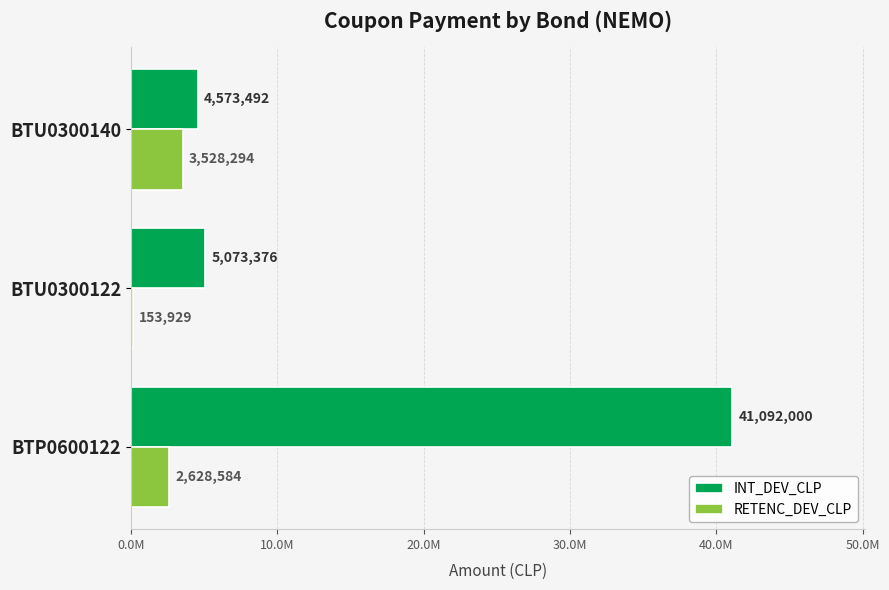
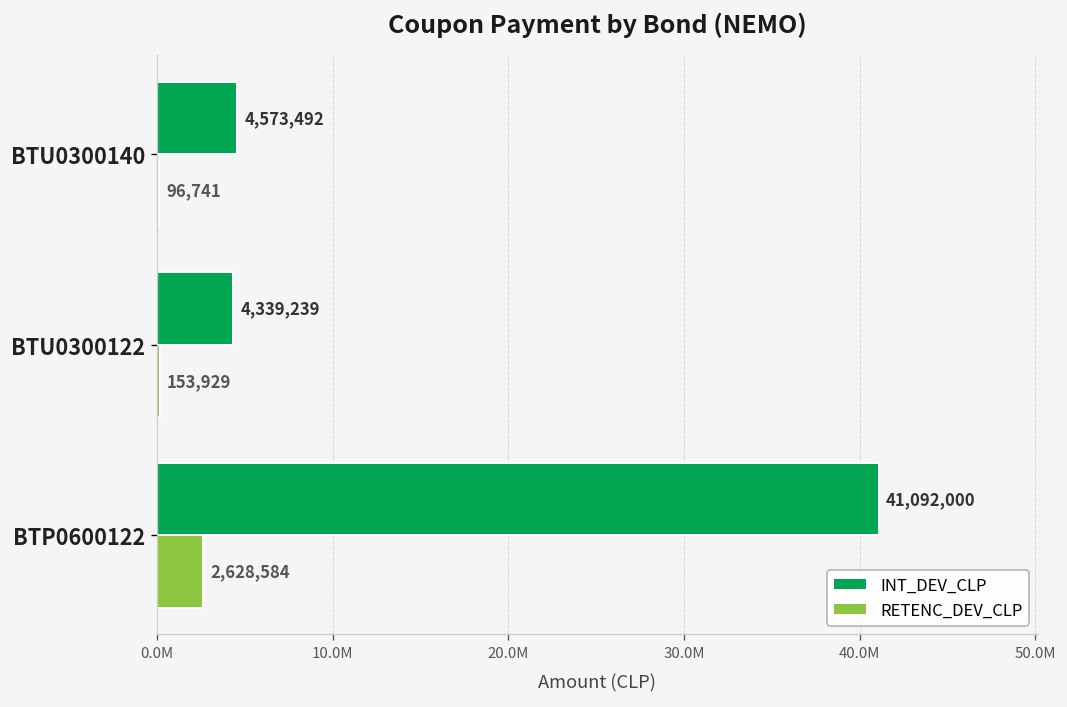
  {
    "INT_DEV_CLP": {
      "BTU0300140": "4,573,492",
-     "BTU0300122": "5,073,376",
+     "BTU0300122": "4,339,239",
      "BTP0600122": "41,092,000"
    },
    "RETENC_DEV_CLP": {
-     "BTU0300140": "3,528,294",
+     "BTU0300140": "96,741",
      "BTU0300122": "153,929",
      "BTP0600122": "2,628,584"
    }
  }
